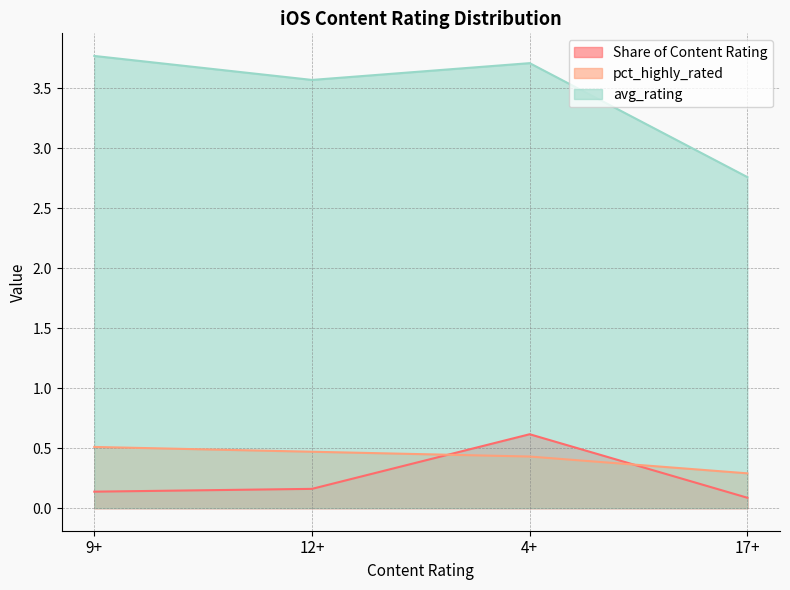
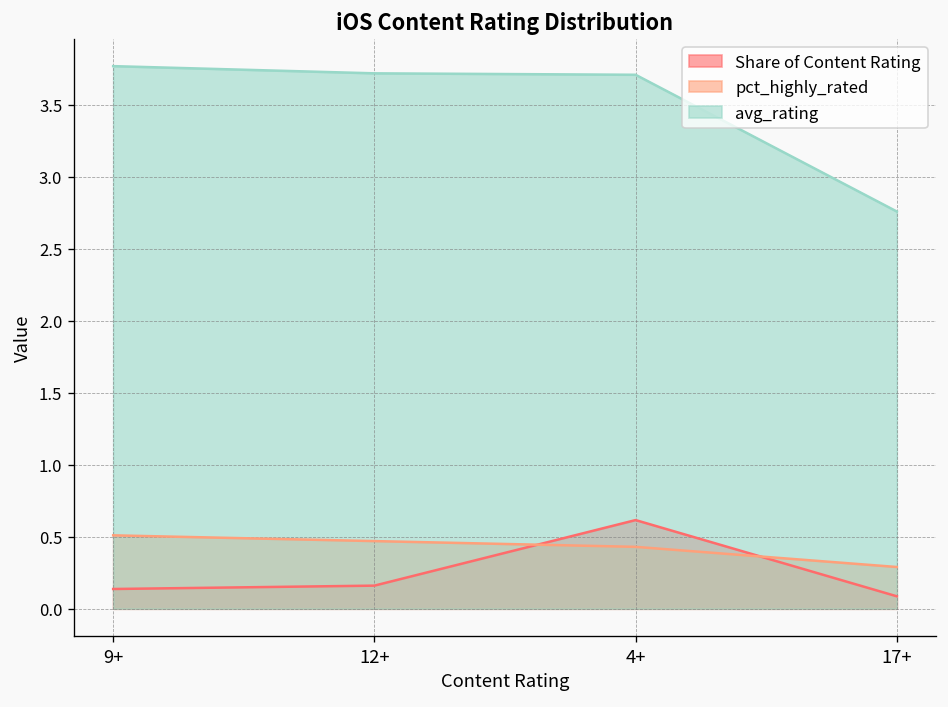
  {
    "avg_rating": {
      "9+": 3.77,
-     "12+": 3.57,
+     "12+": 3.72,
      "4+": 3.71,
      "17+": 2.76
    }
  }
